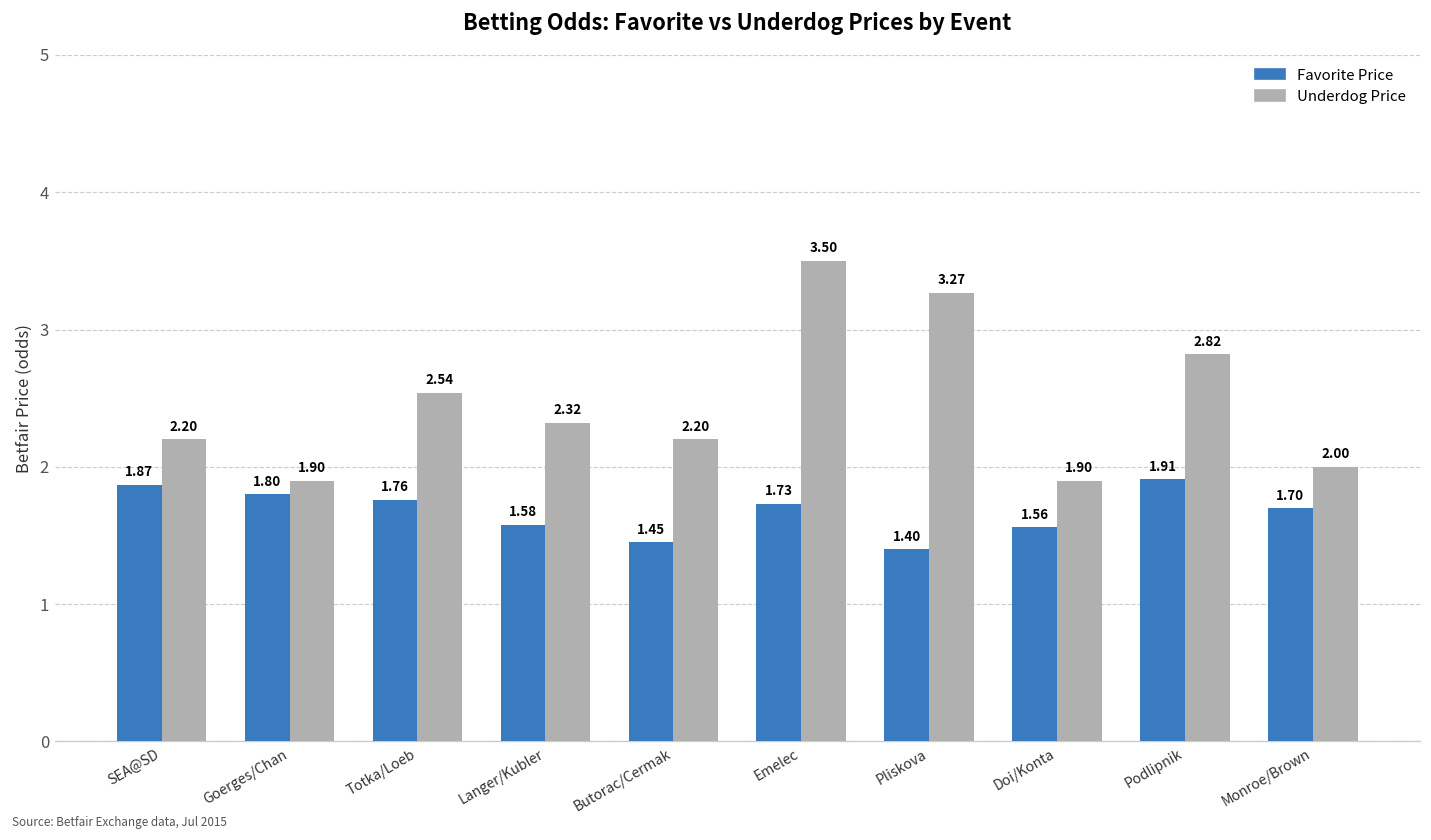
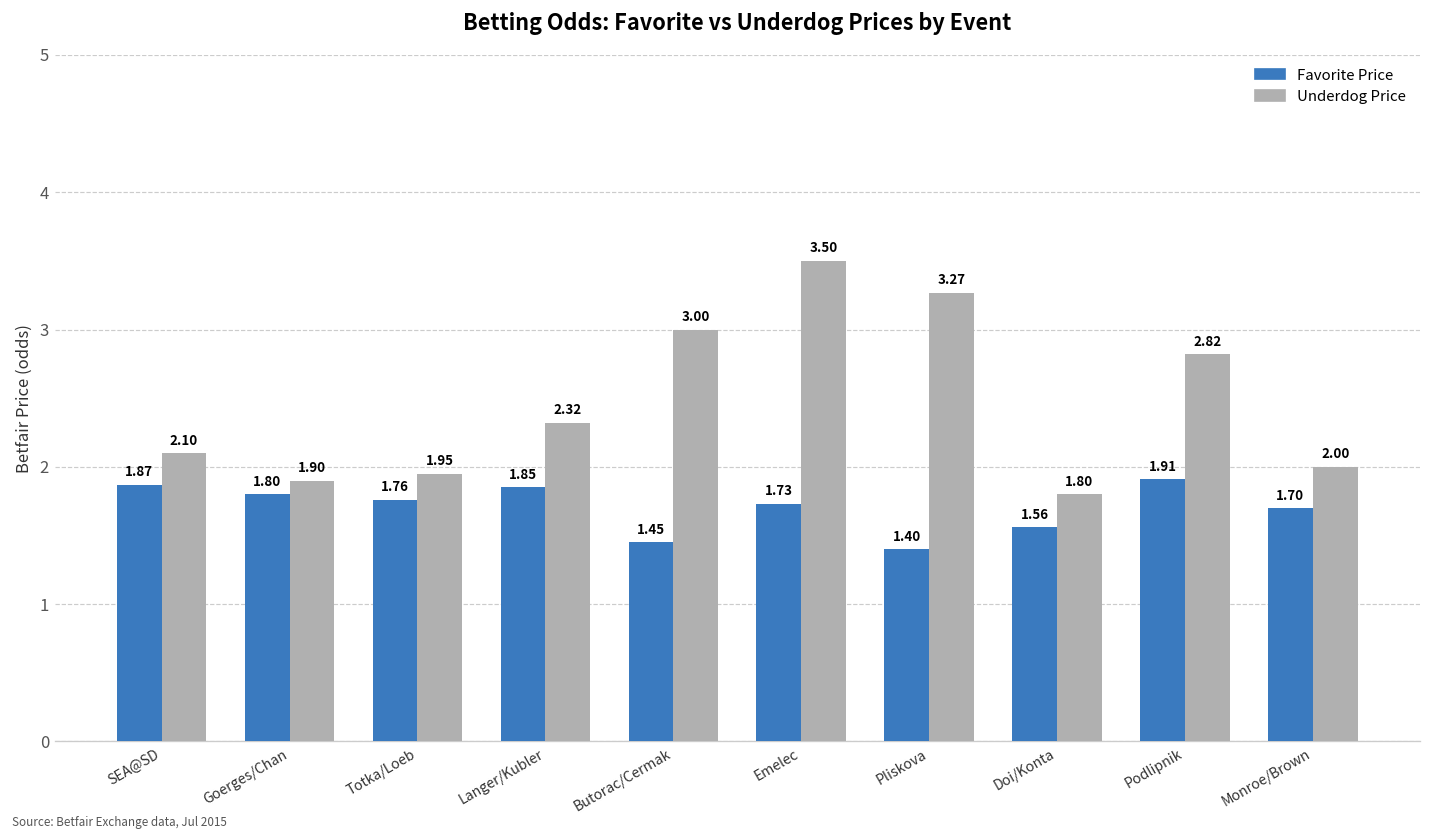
  {
    "Favorite Price": {
      "SEA@SD": 1.87,
      "Goerges/Chan": 1.80,
      "Totka/Loeb": 1.76,
-     "Langer/Kubler": 1.58,
+     "Langer/Kubler": 1.85,
      "Butorac/Cermak": 1.45,
      "Emelec": 1.73,
      "Pliskova": 1.40,
      "Doi/Konta": 1.56,
      "Podlipnik": 1.91,
      "Monroe/Brown": 1.70
    },
    "Underdog Price": {
-     "SEA@SD": 2.20,
+     "SEA@SD": 2.10,
      "Goerges/Chan": 1.90,
-     "Totka/Loeb": 2.54,
+     "Totka/Loeb": 1.95,
      "Langer/Kubler": 2.32,
-     "Butorac/Cermak": 2.20,
+     "Butorac/Cermak": 3.00,
      "Emelec": 3.50,
      "Pliskova": 3.27,
-     "Doi/Konta": 1.90,
+     "Doi/Konta": 1.80,
      "Podlipnik": 2.82,
      "Monroe/Brown": 2.00
    }
  }
